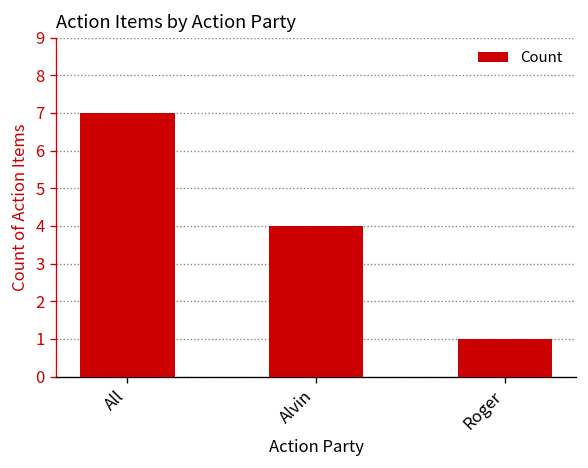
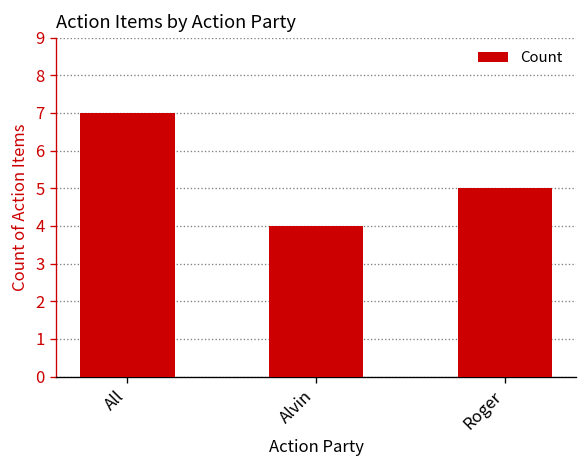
  {
    "All": 7,
    "Alvin": 4,
-   "Roger": 1
+   "Roger": 5
  }
